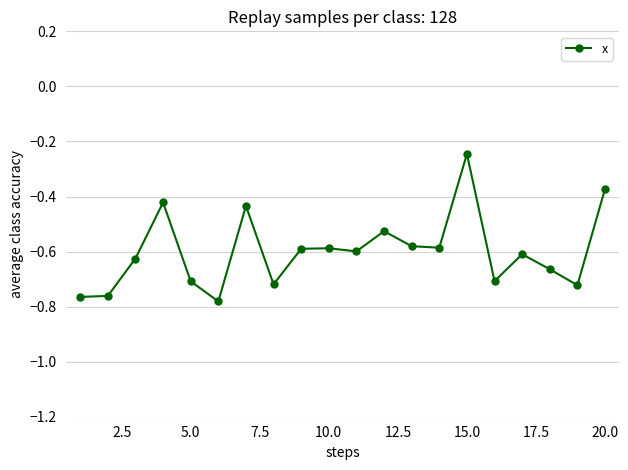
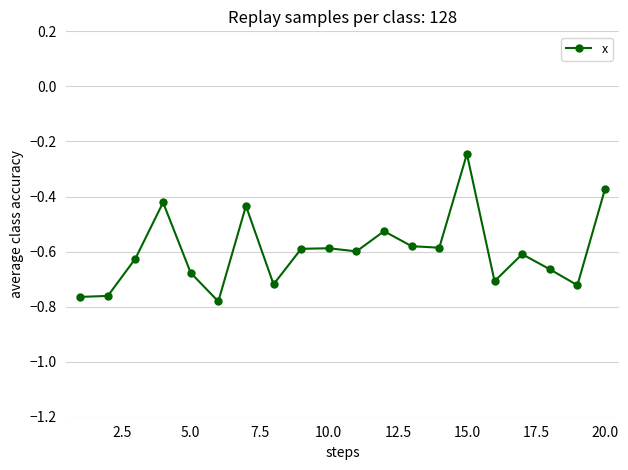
  {
-   "5.0": -0.71,
+   "5.0": -0.68,
    "10.0": -0.59,
    "15.0": -0.25,
    "20.0": -0.37
  }
